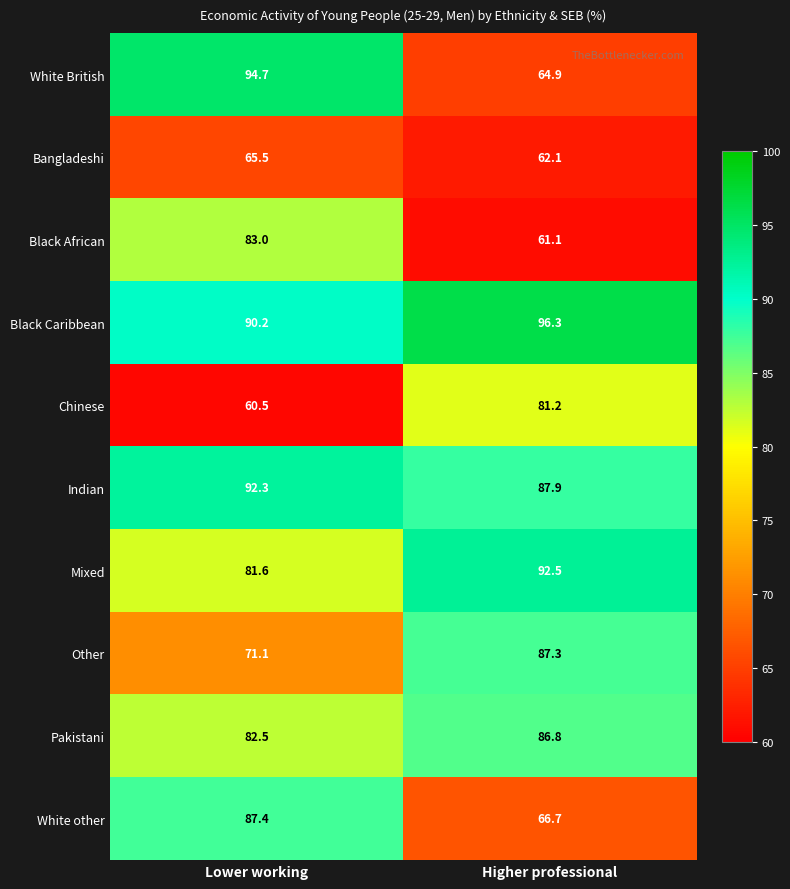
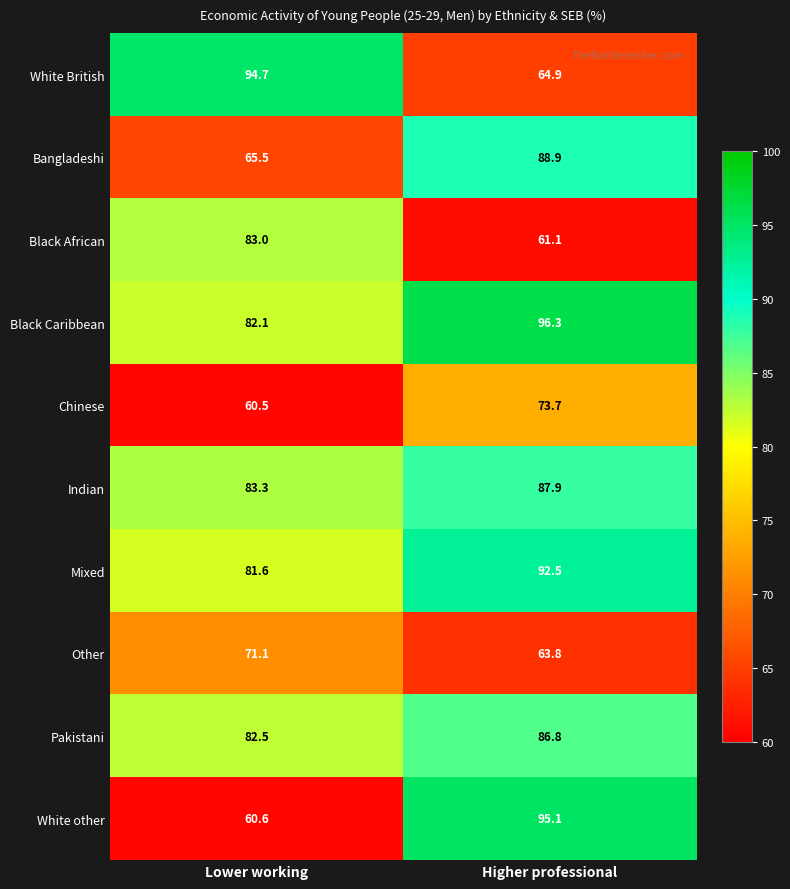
  {
    "White British": {
      "Lower working": 94.7
    },
    "Bangladeshi": {
      "Lower working": 65.5,
-     "Higher professional": 62.1
+     "Higher professional": 88.9
    },
    "Black African": {
      "Lower working": 83.0,
      "Higher professional": 61.1
    },
    "Black Caribbean": {
-     "Lower working": 90.2,
+     "Lower working": 82.1,
      "Higher professional": 96.3
    },
    "Chinese": {
      "Lower working": 60.5,
-     "Higher professional": 81.2
+     "Higher professional": 73.7
    },
    "Indian": {
-     "Lower working": 92.3,
+     "Lower working": 83.3,
      "Higher professional": 87.9
    },
    "Mixed": {
      "Lower working": 81.6,
      "Higher professional": 92.5
    },
    "Other": {
      "Lower working": 71.1,
-     "Higher professional": 87.3
+     "Higher professional": 63.8
    },
    "Pakistani": {
      "Lower working": 82.5,
      "Higher professional": 86.8
    },
    "White other": {
-     "Lower working": 87.4,
-     "Higher professional": 66.7
+     "Lower working": 60.6,
+     "Higher professional": 95.1
    }
  }
